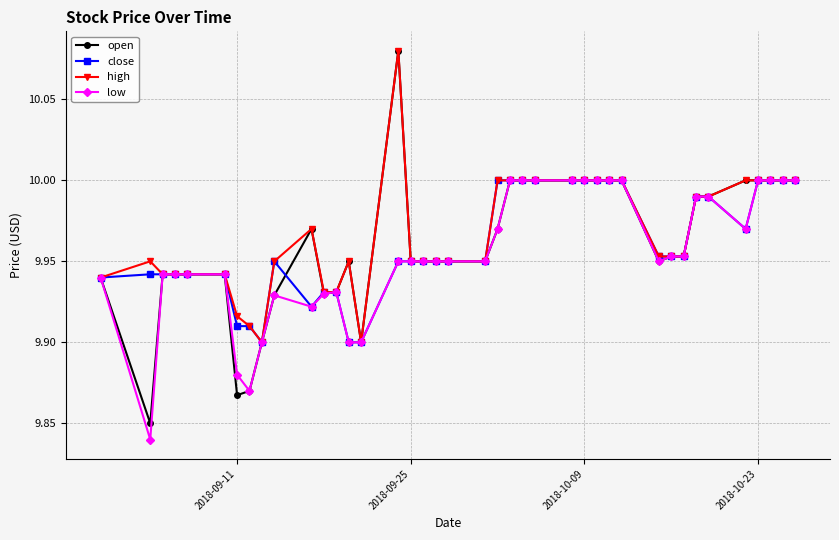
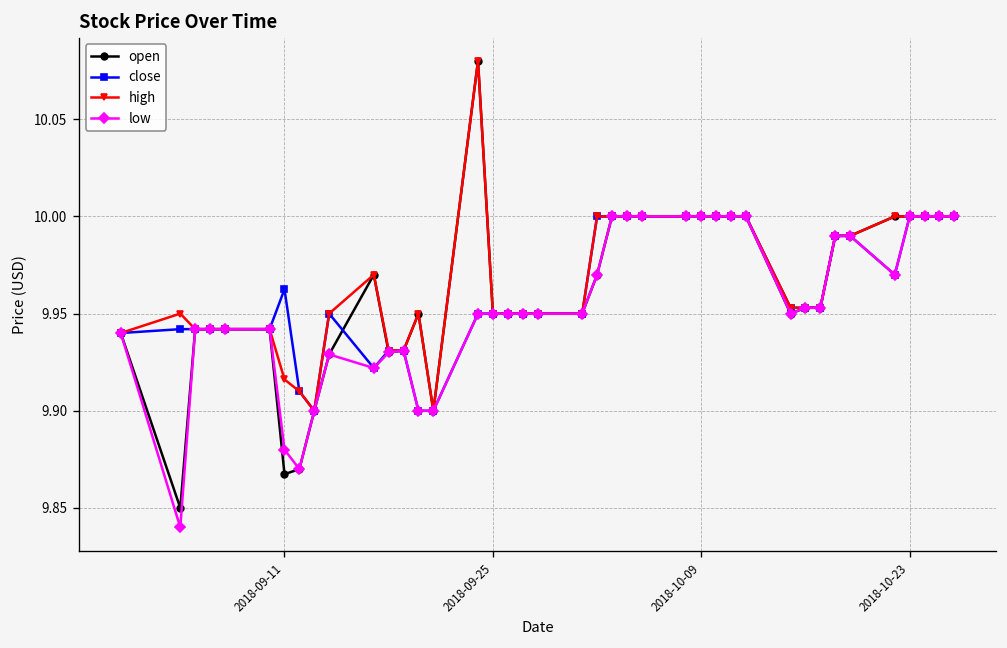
  {
    "open": {
      "2018-09-11": 9.867
    },
    "close": {
-     "2018-09-11": 9.910
+     "2018-09-11": 9.963
    },
    "high": {
      "2018-09-11": 9.916
    },
    "low": {
      "2018-09-11": 9.880
    }
  }
